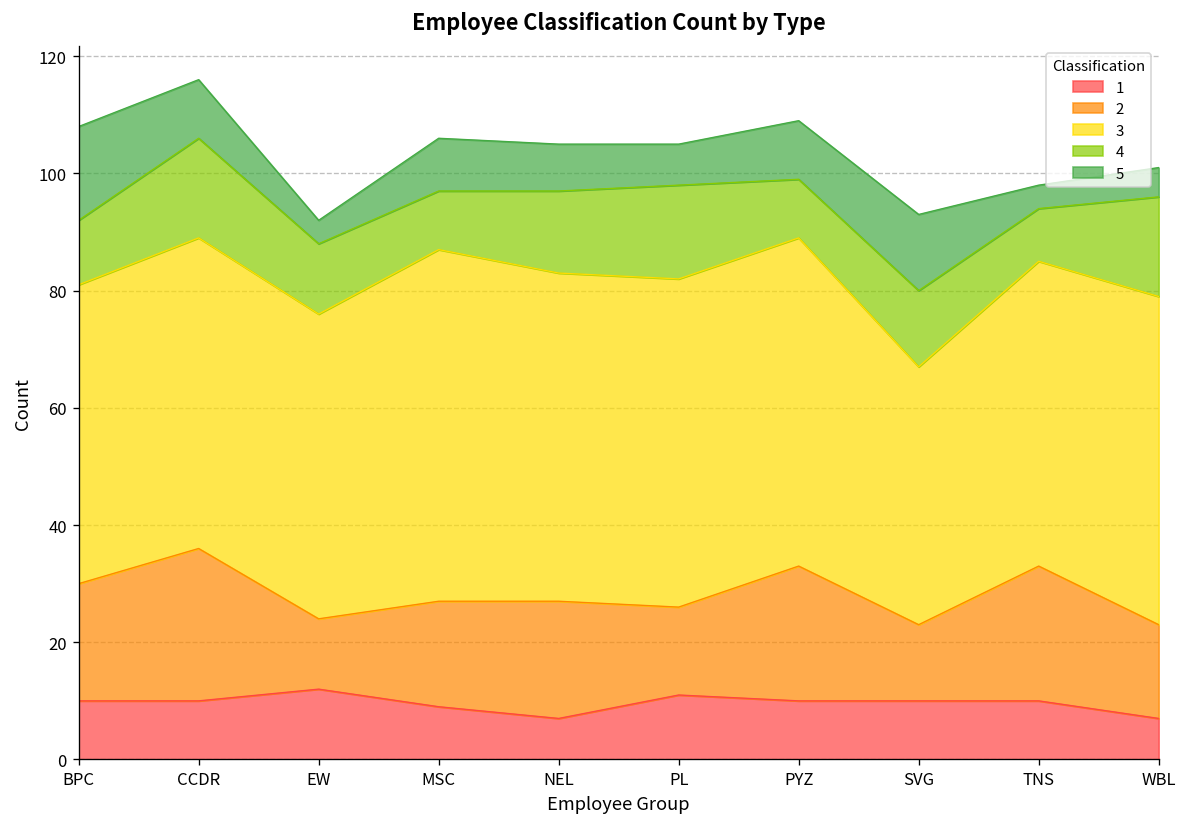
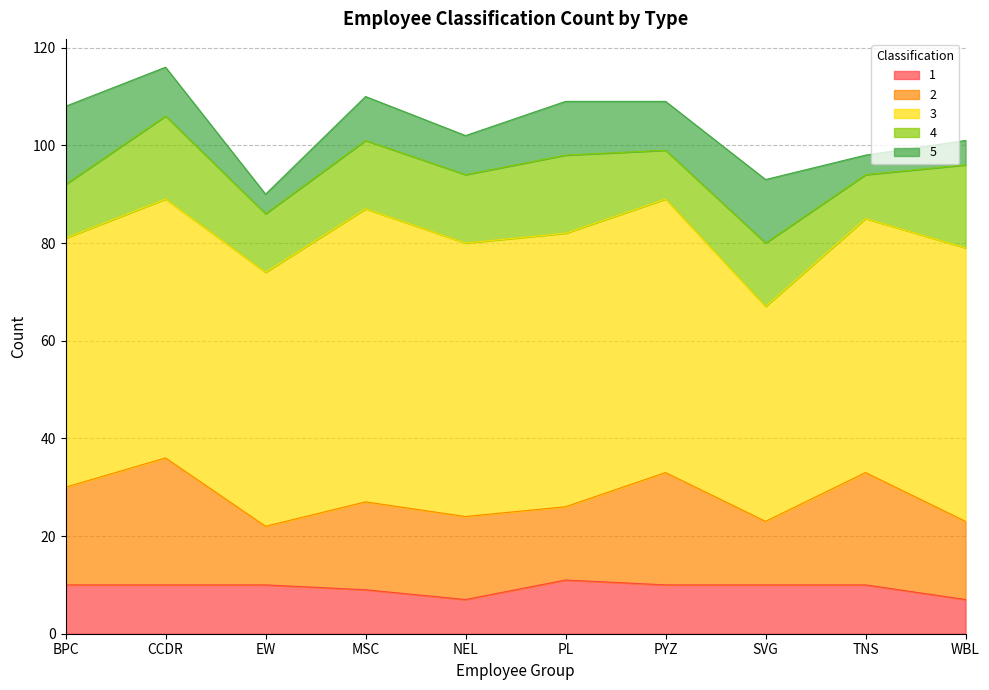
  {
    "1": {
      "BPC": 10,
      "CCDR": 10,
-     "EW": 12,
+     "EW": 10,
      "MSC": 9,
      "NEL": 7,
      "PL": 11,
      "PYZ": 10,
      "SVG": 10,
      "TNS": 10,
      "WBL": 7
    },
    "2": {
      "BPC": 20,
      "CCDR": 26,
      "EW": 12,
      "MSC": 18,
-     "NEL": 20,
+     "NEL": 17,
      "PL": 15,
      "PYZ": 23,
      "SVG": 13,
      "TNS": 23,
      "WBL": 16
    },
    "3": {
      "BPC": 51,
      "CCDR": 53,
      "EW": 52,
      "MSC": 60,
      "NEL": 56,
      "PL": 56,
      "PYZ": 56,
      "SVG": 44,
      "TNS": 52,
      "WBL": 56
    },
    "4": {
      "BPC": 11,
      "CCDR": 17,
      "EW": 12,
-     "MSC": 10,
+     "MSC": 14,
      "NEL": 14,
      "PL": 16,
      "PYZ": 10,
      "SVG": 13,
      "TNS": 9,
      "WBL": 17
    },
    "5": {
      "BPC": 16,
      "CCDR": 10,
      "EW": 4,
      "MSC": 9,
      "NEL": 8,
-     "PL": 7,
+     "PL": 11,
      "PYZ": 10,
      "SVG": 13,
      "TNS": 4,
      "WBL": 5
    }
  }
